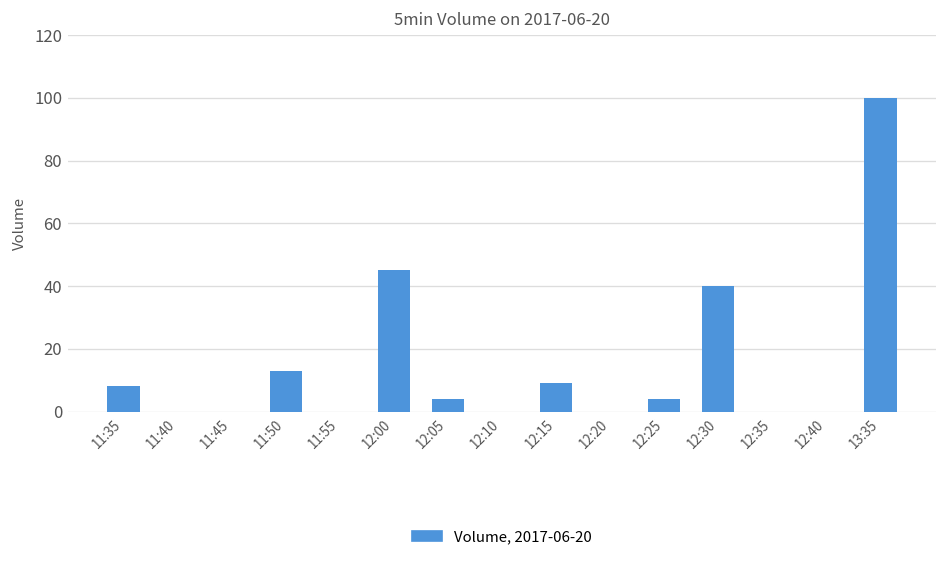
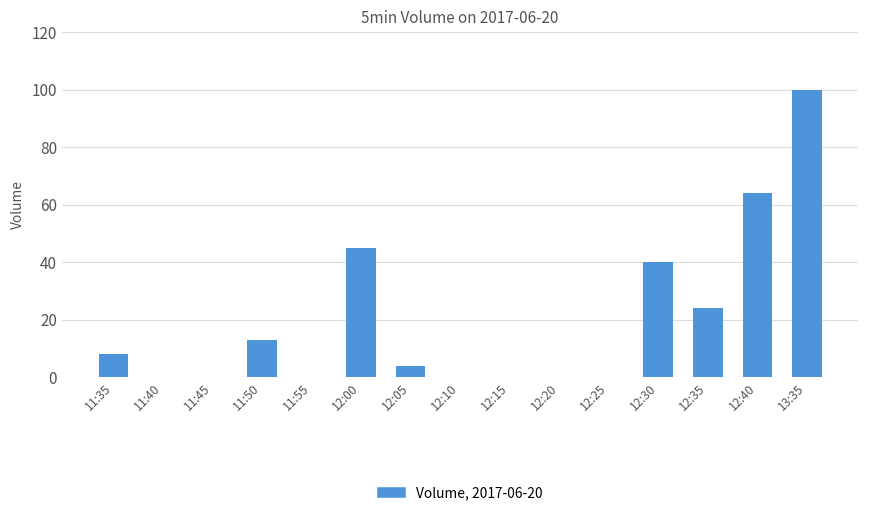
  {
    "11:35": 8,
    "11:40": 0,
    "11:45": 0,
    "11:50": 13,
    "11:55": 0,
    "12:00": 45,
    "12:05": 4,
    "12:10": 0,
-   "12:15": 9,
+   "12:15": 0,
    "12:20": 0,
-   "12:25": 4,
+   "12:25": 0,
    "12:30": 40,
-   "12:35": 0,
-   "12:40": 0,
+   "12:35": 24,
+   "12:40": 64,
    "13:35": 100
  }
